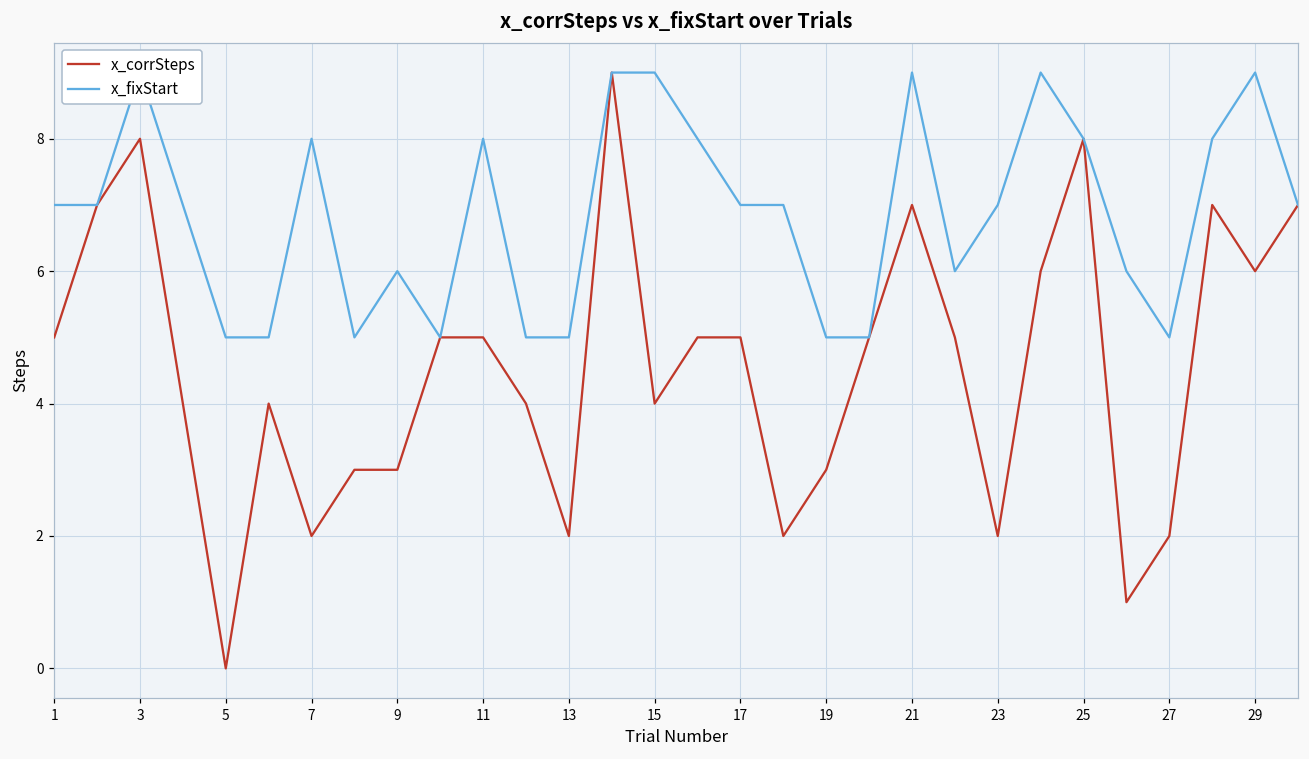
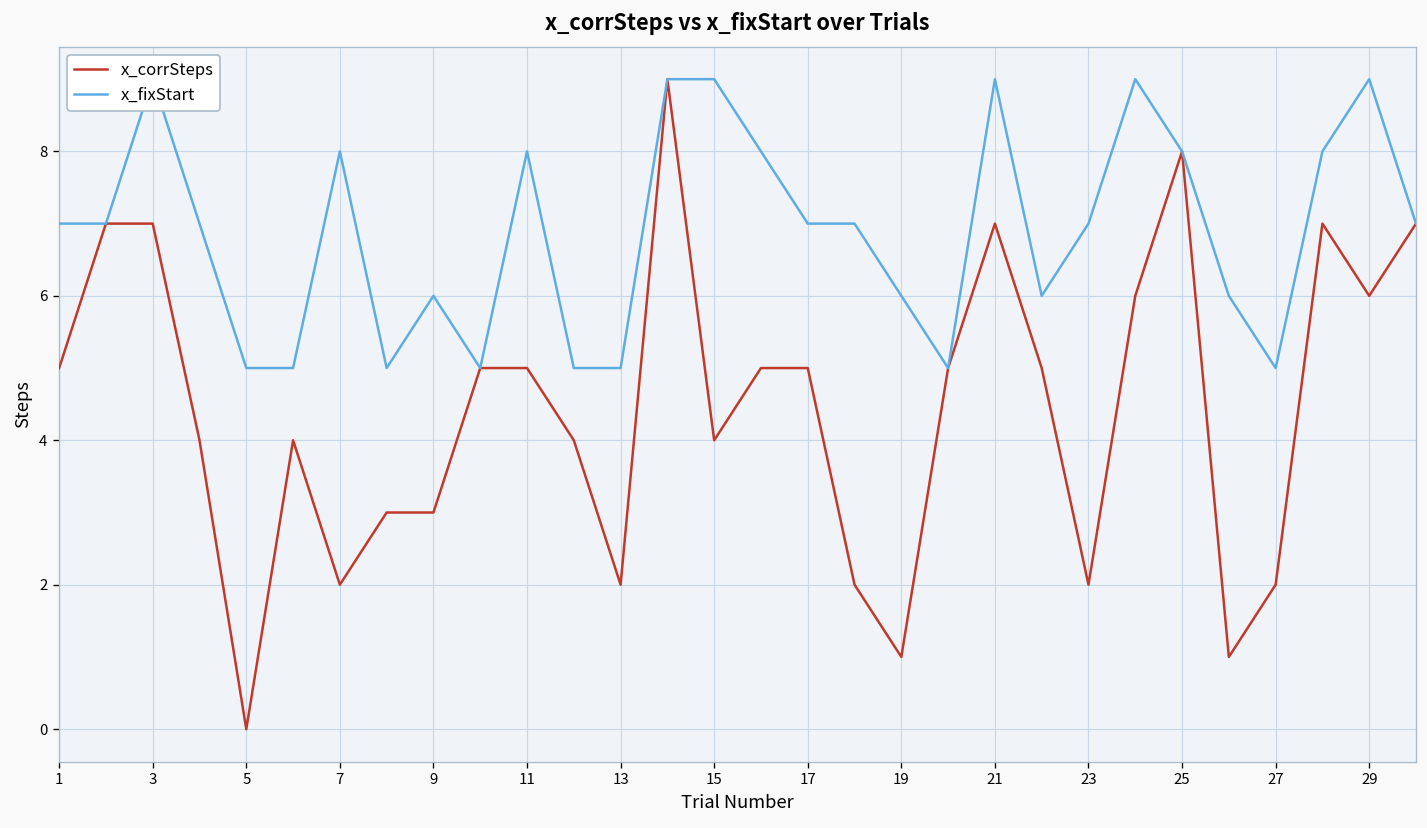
  {
    "x_corrSteps": {
      "1": 5,
-     "3": 8,
+     "3": 7,
      "5": 0,
      "7": 2,
      "9": 3,
      "11": 5,
      "13": 2,
      "15": 4,
      "17": 5,
-     "19": 3,
+     "19": 1,
      "21": 7,
      "23": 2,
      "27": 2,
      "29": 6
    },
    "x_fixStart": {
      "1": 7,
      "5": 5,
      "7": 8,
      "9": 6,
      "11": 8,
      "13": 5,
      "15": 9,
      "17": 7,
-     "19": 5,
+     "19": 6,
      "21": 9,
      "23": 7,
      "27": 5,
      "29": 9
    }
  }
